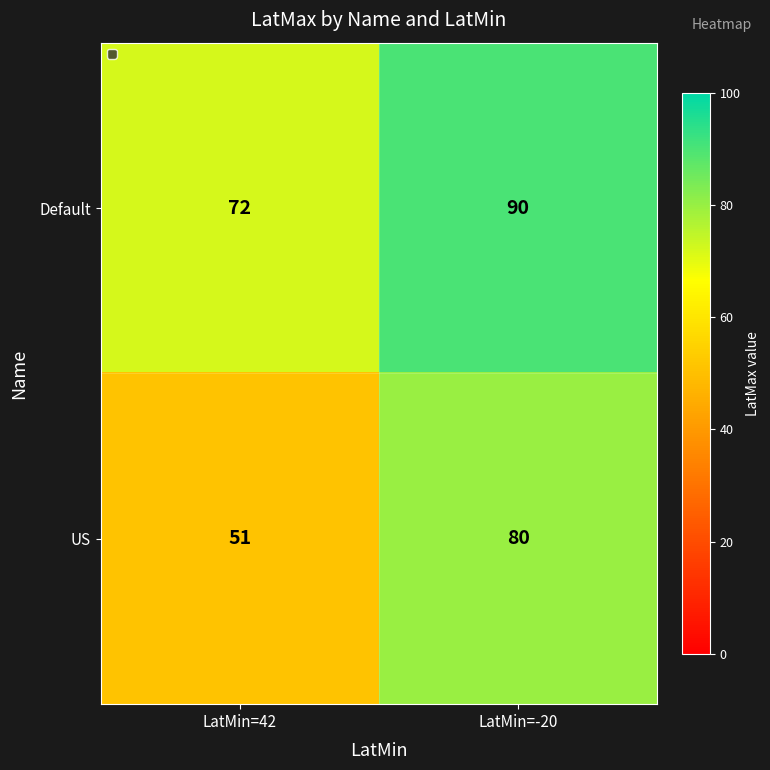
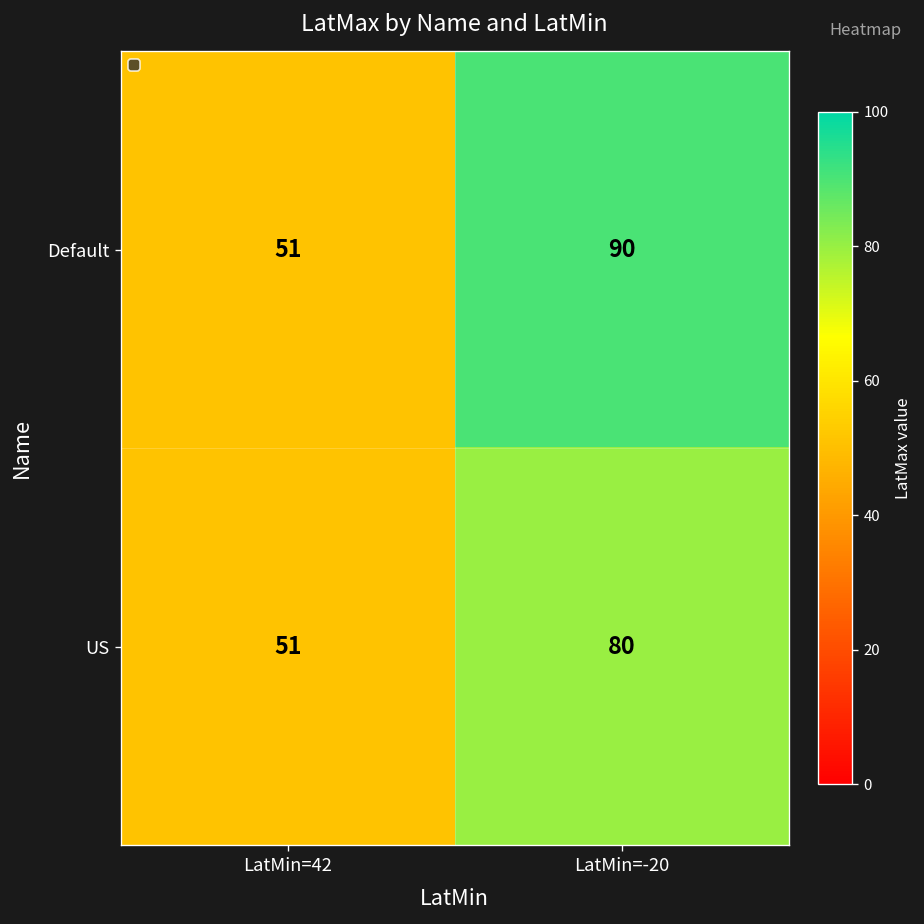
  {
    "Default": {
-     "LatMin=42": 72,
+     "LatMin=42": 51,
      "LatMin=-20": 90
    },
    "US": {
      "LatMin=42": 51,
      "LatMin=-20": 80
    }
  }
